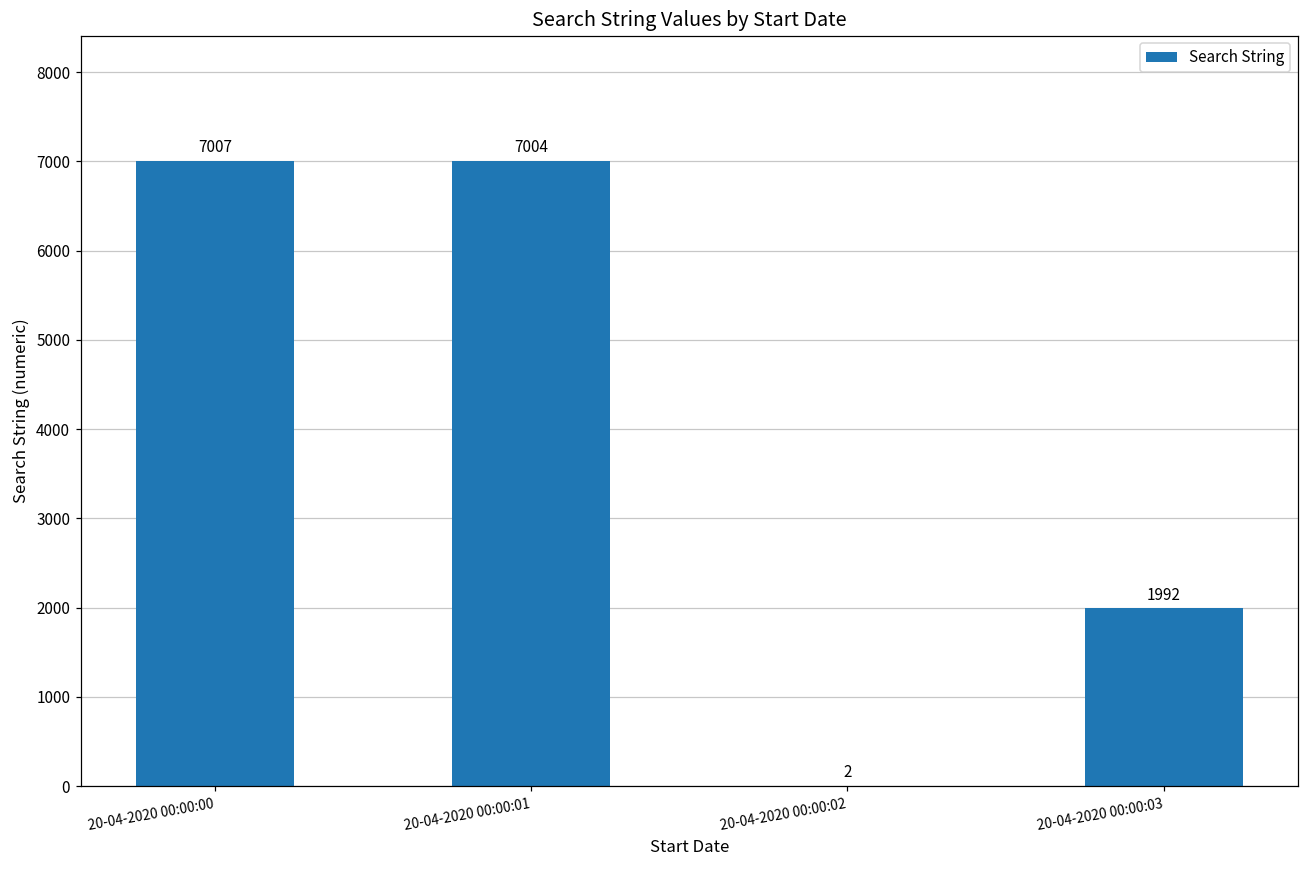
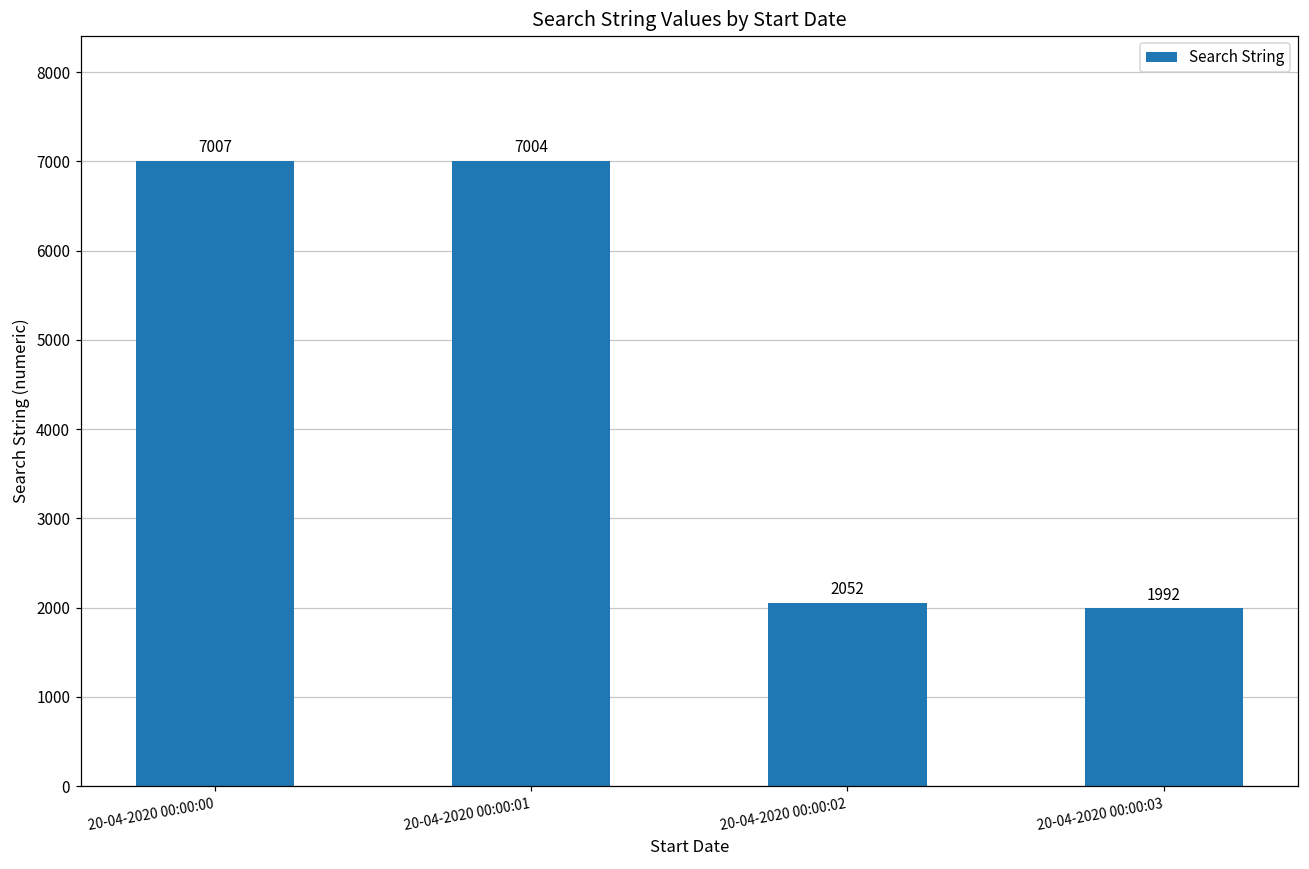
  {
    "20-04-2020 00:00:00": 7007,
    "20-04-2020 00:00:01": 7004,
-   "20-04-2020 00:00:02": 2,
+   "20-04-2020 00:00:02": 2052,
    "20-04-2020 00:00:03": 1992
  }
